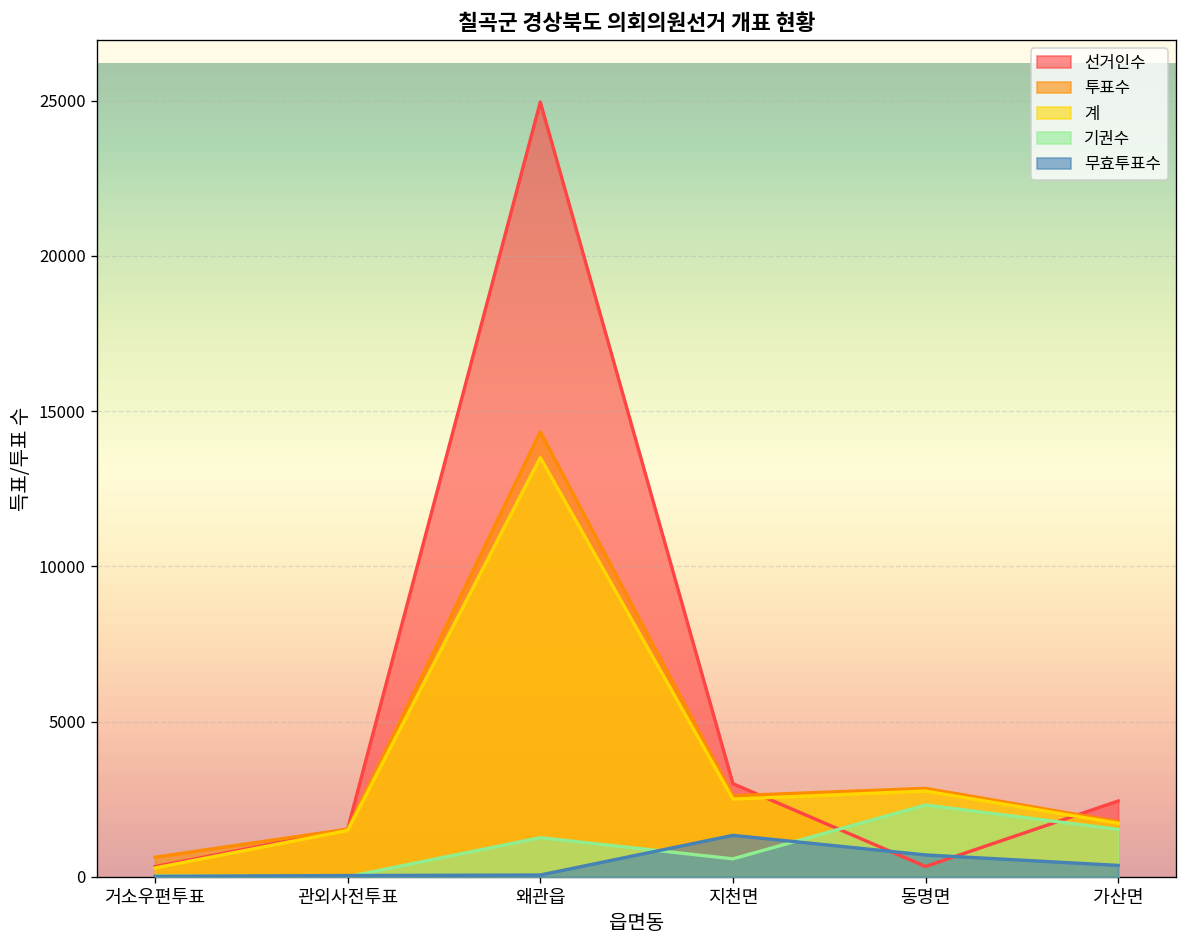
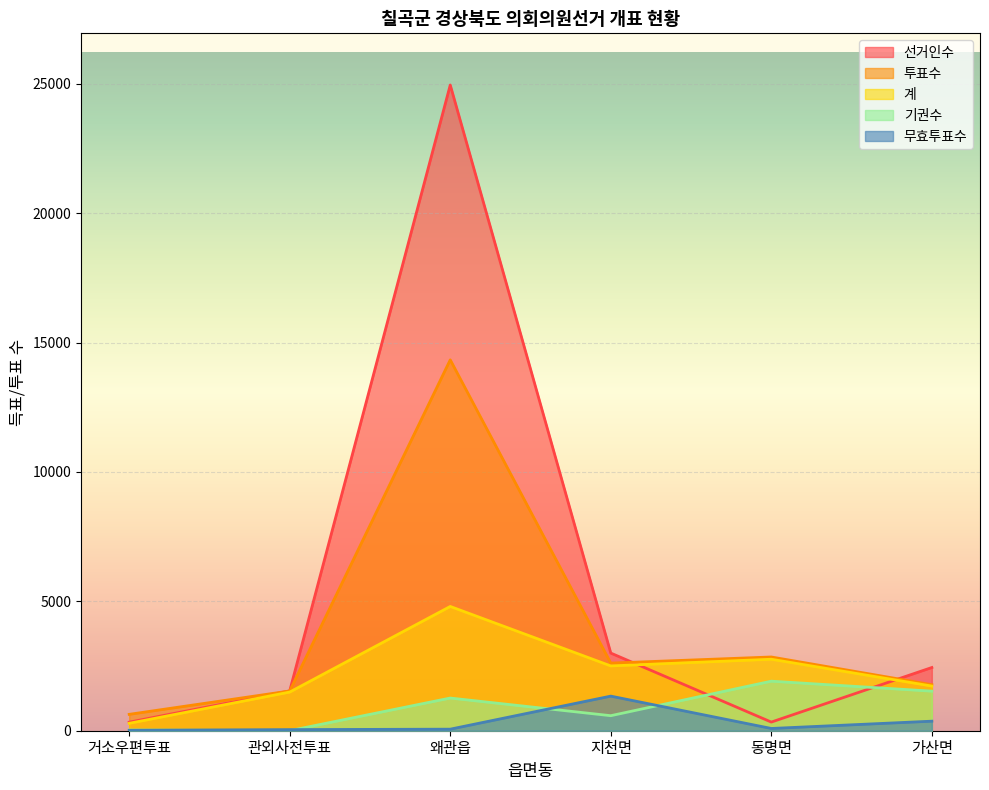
  {
    "선거인수": {
      "왜관읍": 25000,
      "지천면": 3000,
      "동명면": 300,
      "가산면": 2400
    },
    "투표수": {
      "거소우편투표": 600,
      "왜관읍": 14300,
      "지천면": 2600
    },
    "계": {
-     "왜관읍": 13500,
+     "왜관읍": 4800,
      "지천면": 2500
    },
    "기권수": {
      "왜관읍": 1300,
      "지천면": 600,
-     "동명면": 2300,
+     "동명면": 1900,
      "가산면": 1500
    },
    "무효투표수": {
      "왜관읍": 100,
      "지천면": 1300,
-     "동명면": 700,
+     "동명면": 100,
      "가산면": 400
    }
  }
